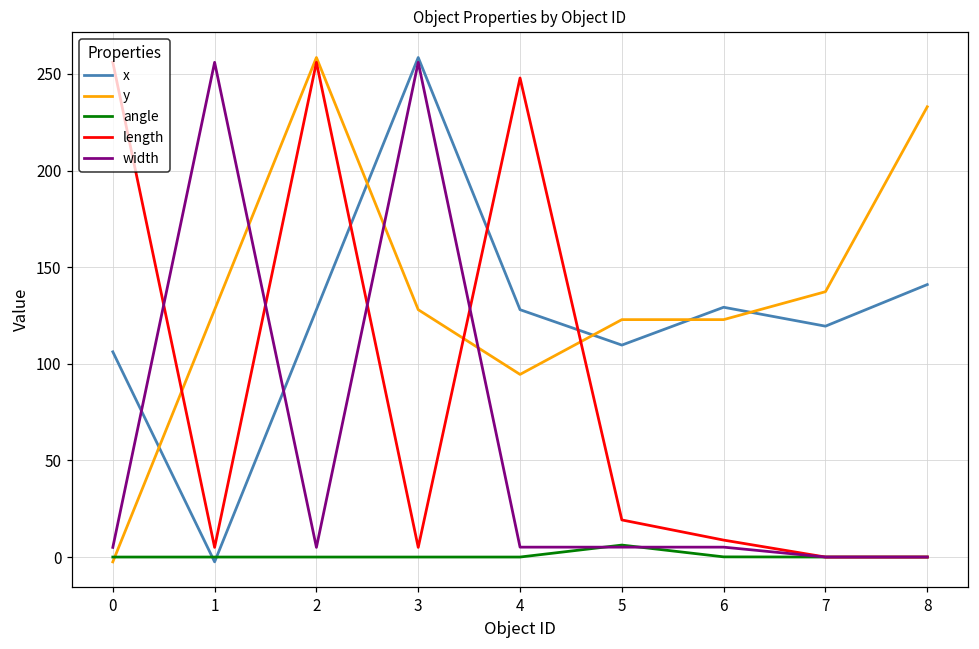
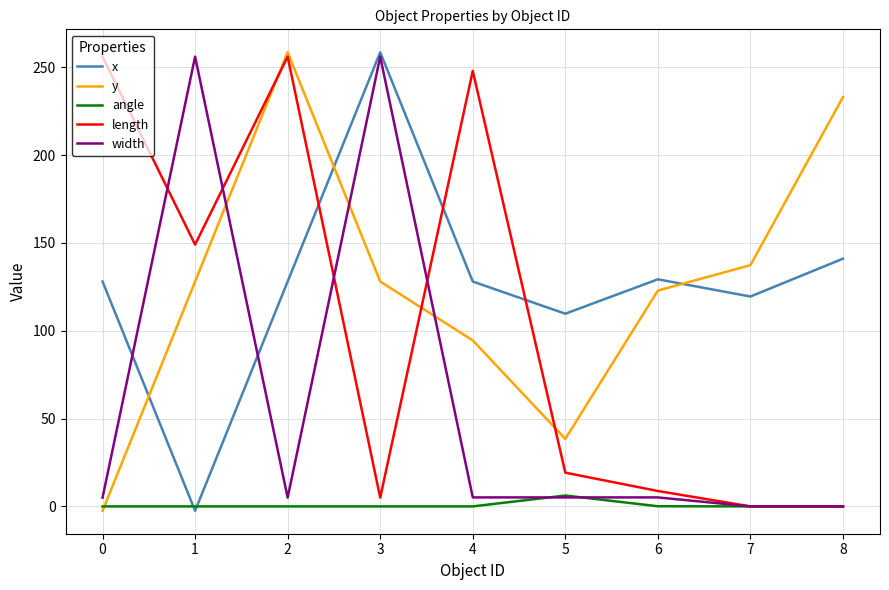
  {
    "x": {
-     "0": 106,
+     "0": 128,
      "1": -3,
      "2": 128,
      "3": 259,
      "4": 128,
      "5": 110,
      "6": 129,
      "7": 119,
      "8": 141
    },
    "y": {
      "0": -3,
      "1": 128,
      "2": 259,
      "3": 128,
      "4": 95,
-     "5": 123,
+     "5": 38,
      "6": 123,
      "7": 137,
      "8": 233
    },
    "angle": {
      "0": 0,
      "1": 0,
      "2": 0,
      "3": 0,
      "4": 0,
      "6": 0
    },
    "length": {
-     "1": 5,
+     "1": 149,
      "2": 256,
      "3": 5,
      "4": 248,
      "5": 19,
      "6": 9
    },
    "width": {
      "0": 5,
      "1": 256,
      "2": 5,
      "3": 256,
      "4": 5,
      "6": 5
    }
  }
